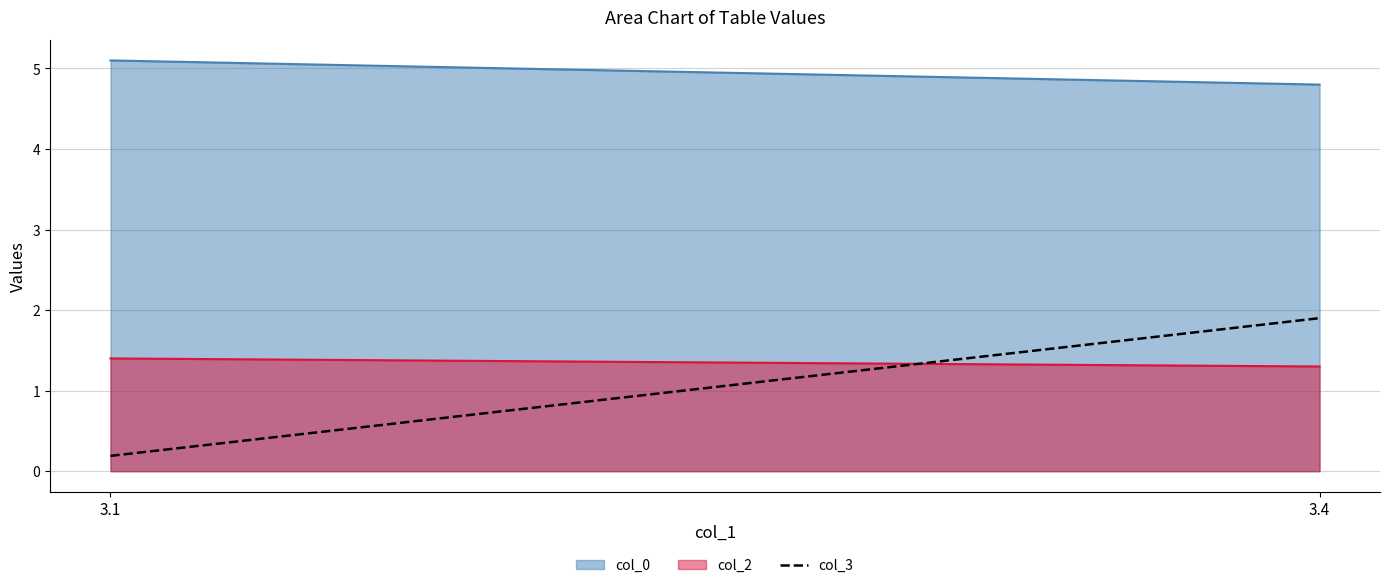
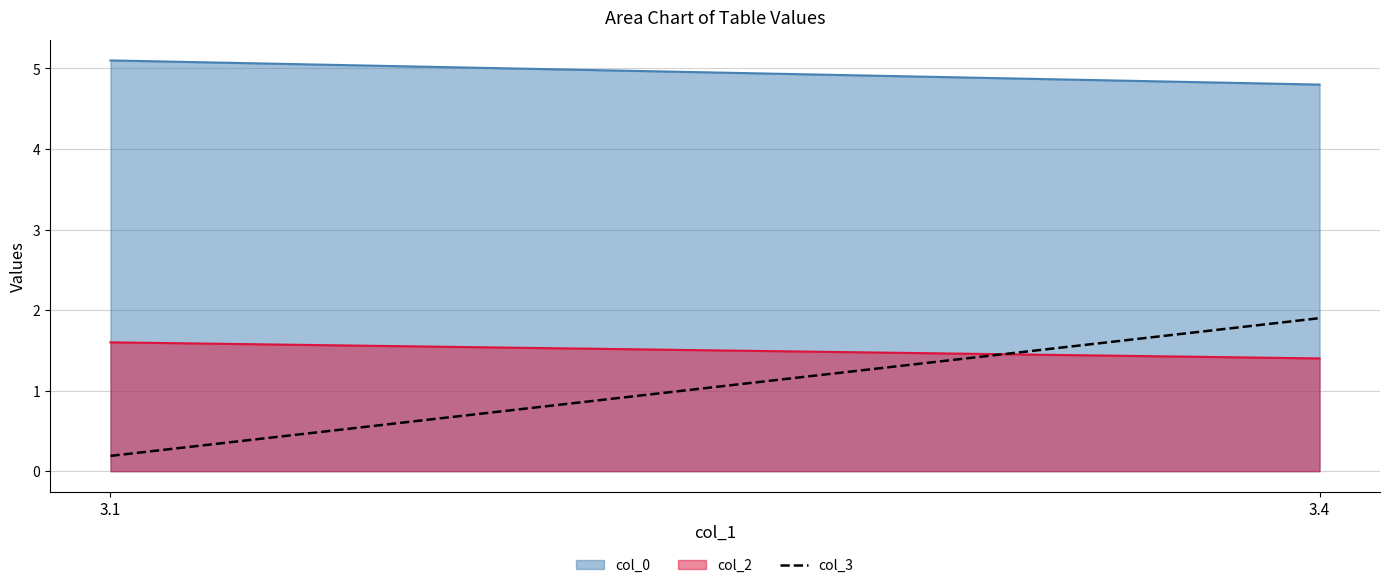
  {
    "col_0": {
      "3.1": 5.1,
      "3.4": 4.8
    },
    "col_2": {
-     "3.1": 1.4,
-     "3.4": 1.3
+     "3.1": 1.6,
+     "3.4": 1.4
    },
    "col_3": {
      "3.1": 0.2,
      "3.4": 1.9
    }
  }
